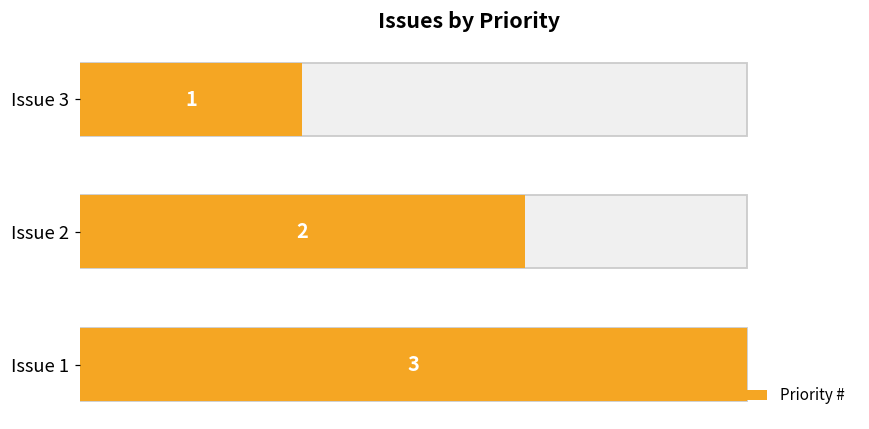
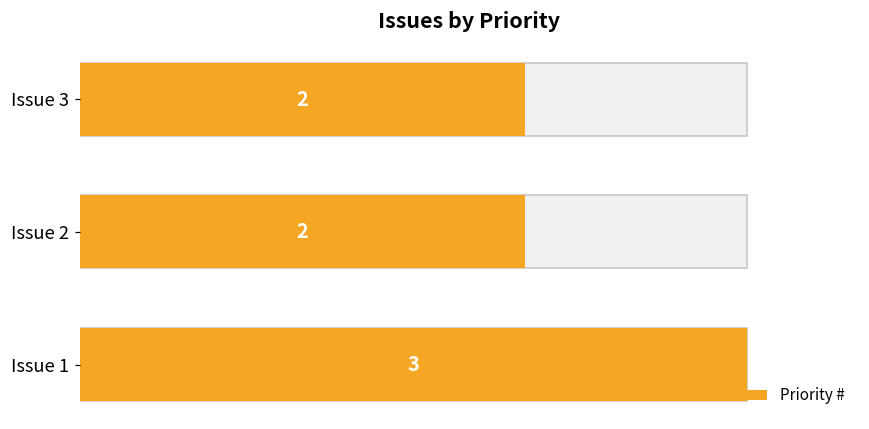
  {
    "Priority #": {
-     "Issue 3": 1,
+     "Issue 3": 2,
      "Issue 1": 3
    }
  }
